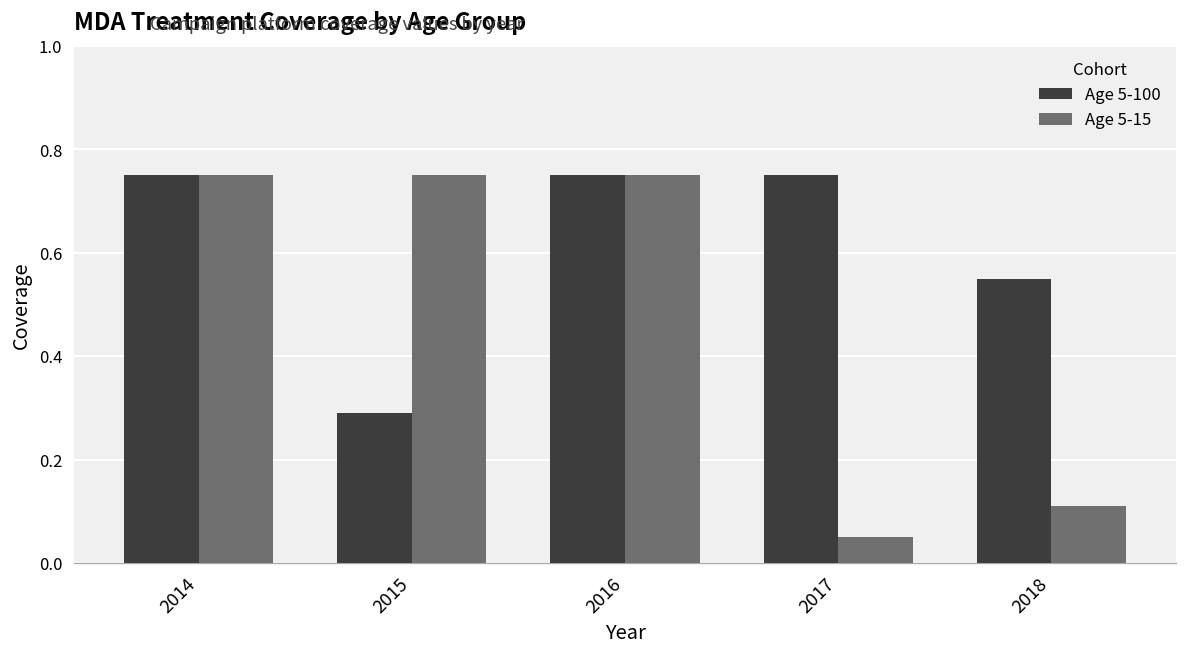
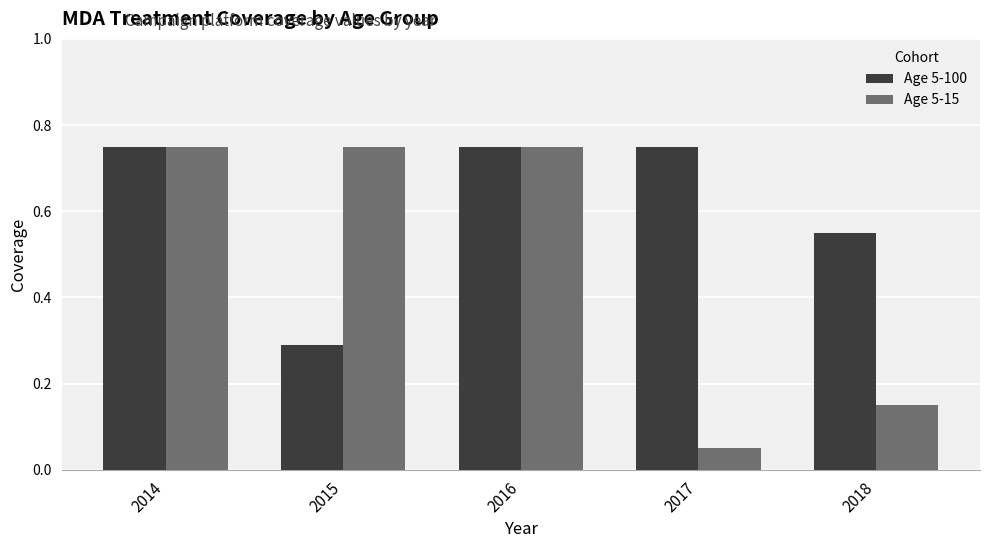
  {
    "Age 5-100": {
      "2014": 0.75,
      "2015": 0.29,
      "2016": 0.75,
      "2017": 0.75,
      "2018": 0.55
    },
    "Age 5-15": {
      "2014": 0.75,
      "2015": 0.75,
      "2016": 0.75,
      "2017": 0.05,
-     "2018": 0.11
+     "2018": 0.15
    }
  }
